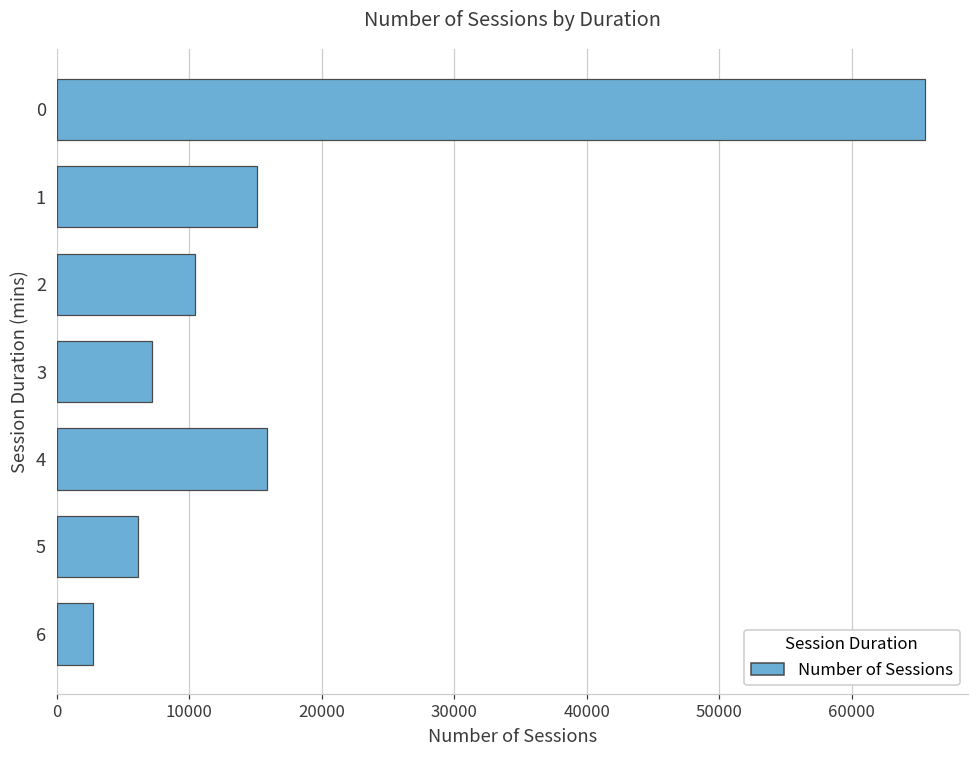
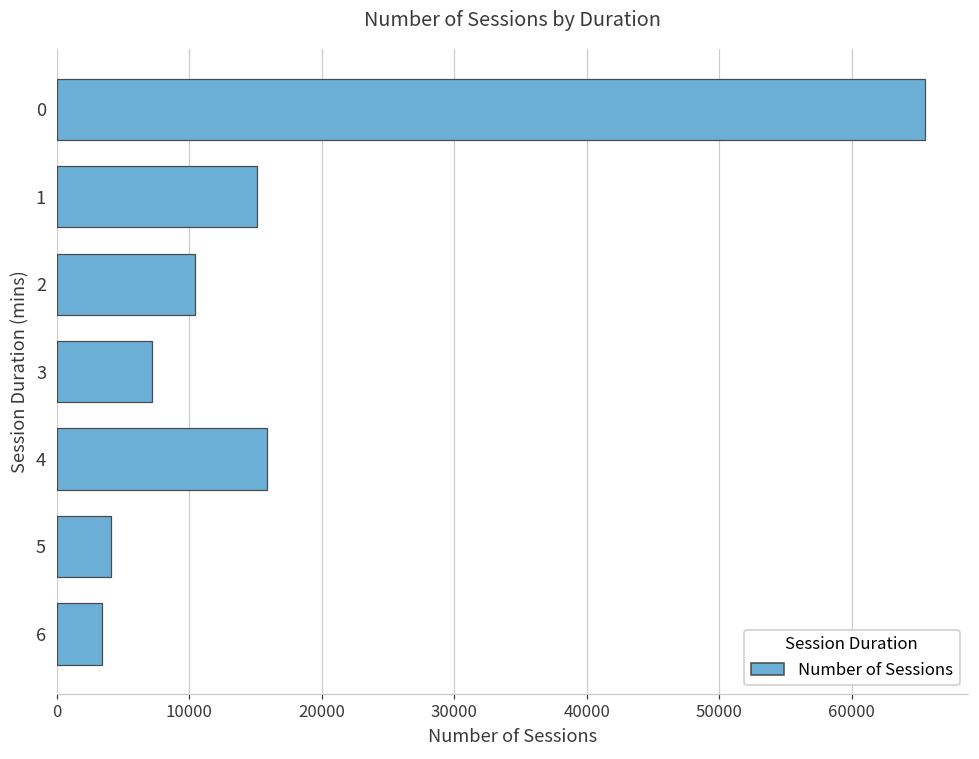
  {
    "0": 65500,
    "1": 15100,
    "2": 10400,
    "3": 7200,
    "4": 15800,
-   "5": 6100,
-   "6": 2800
+   "5": 4100,
+   "6": 3400
  }
